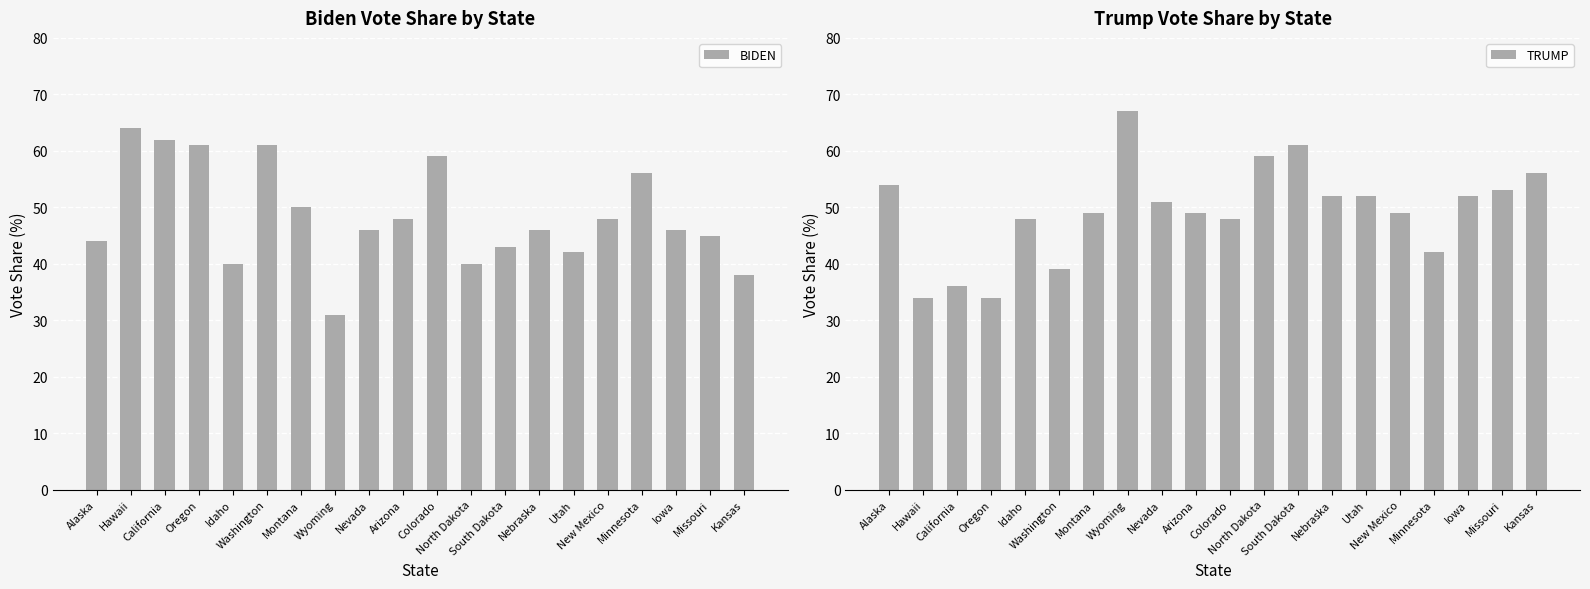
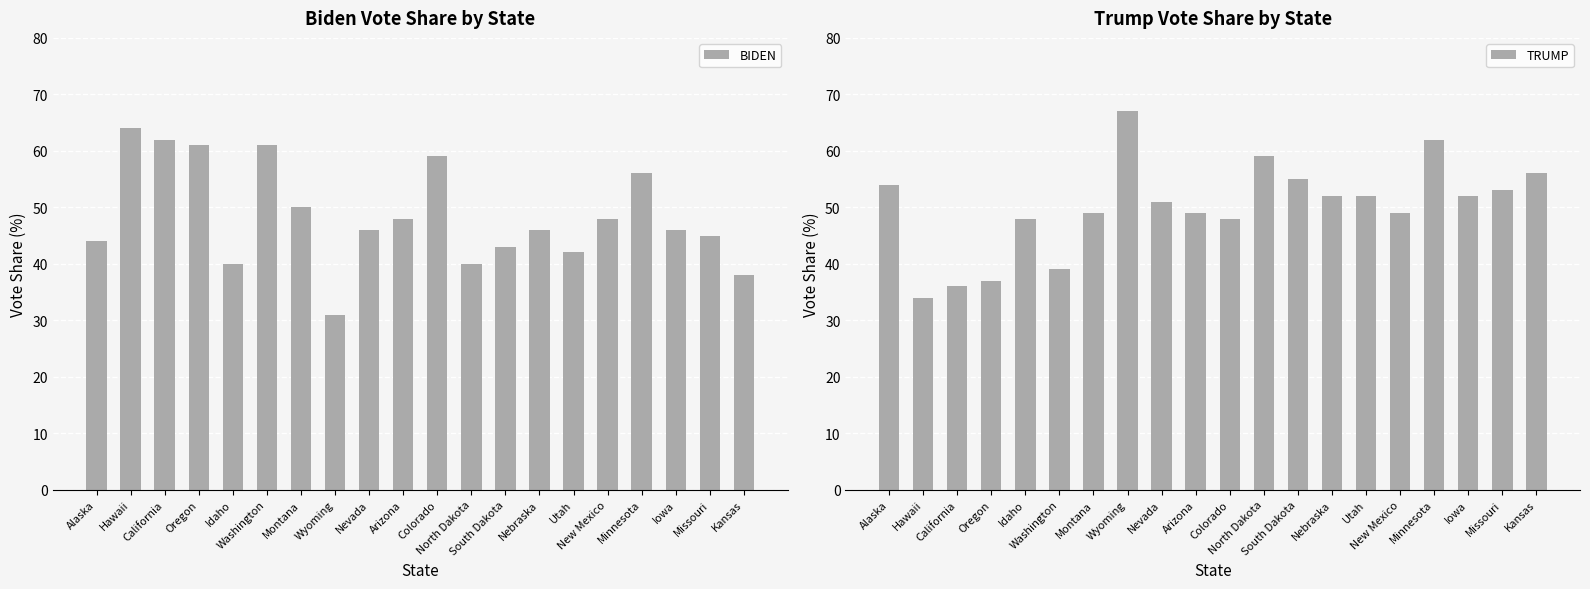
  {
    "Biden Vote Share by State": {
      "Alaska": 44,
      "Hawaii": 64,
      "California": 62,
      "Oregon": 61,
      "Idaho": 40,
      "Washington": 61,
      "Montana": 50,
      "Wyoming": 31,
      "Nevada": 46,
      "Arizona": 48,
      "Colorado": 59,
      "North Dakota": 40,
      "South Dakota": 43,
      "Nebraska": 46,
      "Utah": 42,
      "New Mexico": 48,
      "Minnesota": 56,
      "Iowa": 46,
      "Missouri": 45,
      "Kansas": 38
    },
    "Trump Vote Share by State": {
      "Alaska": 54,
      "Hawaii": 34,
      "California": 36,
-     "Oregon": 34,
+     "Oregon": 37,
      "Idaho": 48,
      "Washington": 39,
      "Montana": 49,
      "Wyoming": 67,
      "Nevada": 51,
      "Arizona": 49,
      "Colorado": 48,
      "North Dakota": 59,
-     "South Dakota": 61,
+     "South Dakota": 55,
      "Nebraska": 52,
      "Utah": 52,
      "New Mexico": 49,
-     "Minnesota": 42,
+     "Minnesota": 62,
      "Iowa": 52,
      "Missouri": 53,
      "Kansas": 56
    }
  }
